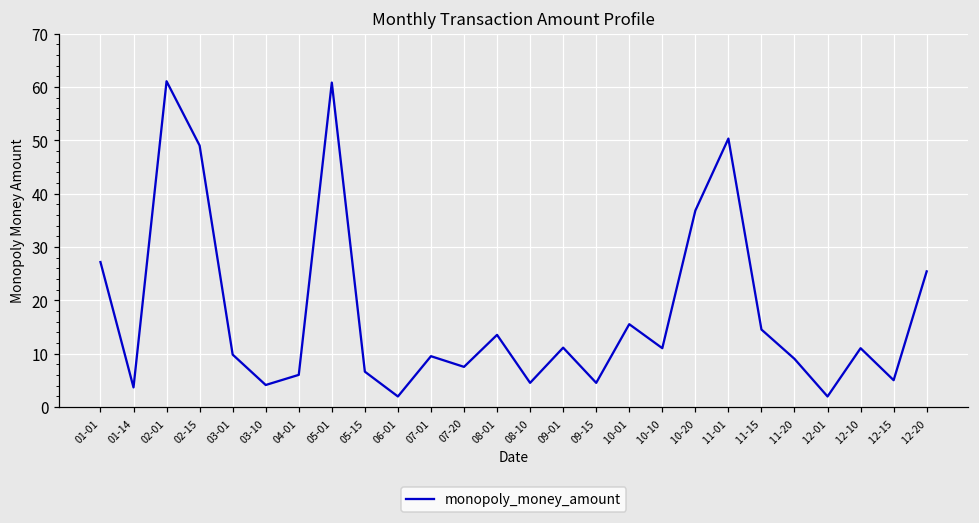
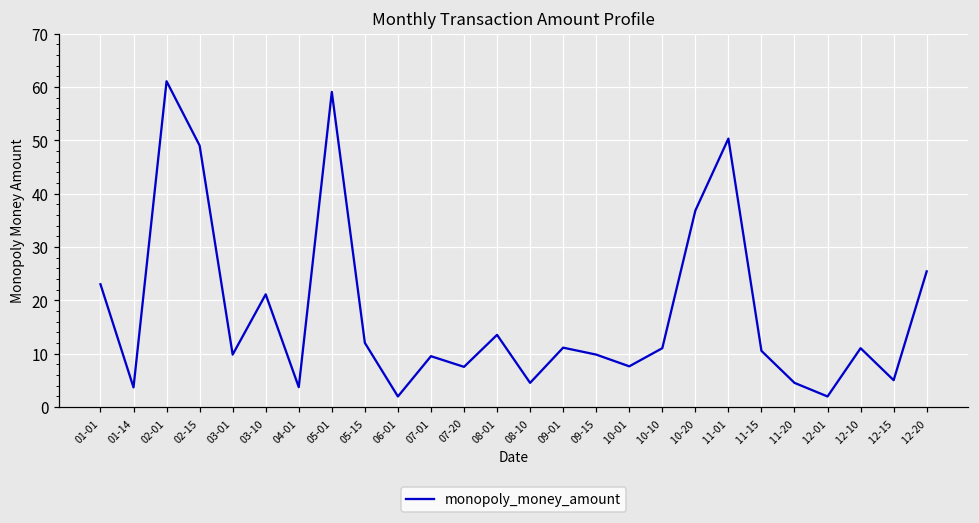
  {
-   "01-01": 27,
+   "01-01": 23,
    "01-14": 4,
    "02-01": 61,
    "02-15": 49,
    "03-01": 10,
-   "03-10": 4,
-   "04-01": 6,
-   "05-01": 61,
-   "05-15": 7,
+   "03-10": 21,
+   "04-01": 4,
+   "05-01": 59,
+   "05-15": 12,
    "06-01": 2,
    "07-01": 10,
    "07-20": 8,
    "08-01": 14,
    "08-10": 5,
    "09-01": 11,
-   "09-15": 5,
-   "10-01": 16,
+   "09-15": 10,
+   "10-01": 8,
    "10-10": 11,
    "10-20": 37,
    "11-01": 50,
-   "11-15": 15,
-   "11-20": 9,
+   "11-15": 11,
+   "11-20": 5,
    "12-01": 2,
    "12-10": 11,
    "12-15": 5,
    "12-20": 25
  }
